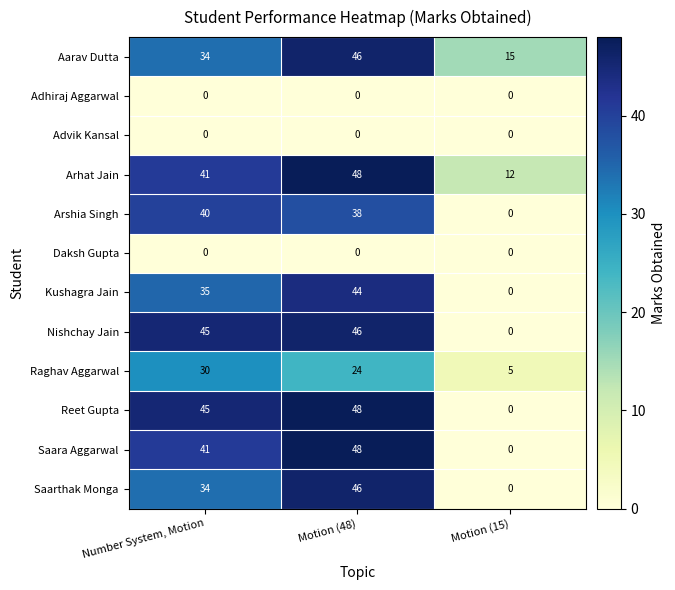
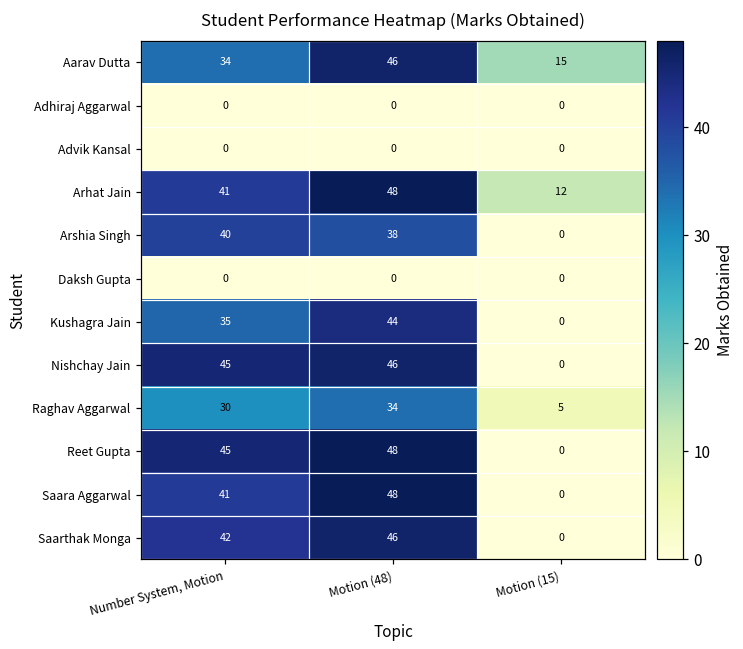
  {
    "Aarav Dutta": {
      "Number System, Motion": 34,
      "Motion (48)": 46,
      "Motion (15)": 15
    },
    "Adhiraj Aggarwal": {
      "Number System, Motion": 0,
      "Motion (48)": 0,
      "Motion (15)": 0
    },
    "Advik Kansal": {
      "Number System, Motion": 0,
      "Motion (48)": 0,
      "Motion (15)": 0
    },
    "Arhat Jain": {
      "Number System, Motion": 41,
      "Motion (48)": 48,
      "Motion (15)": 12
    },
    "Arshia Singh": {
      "Number System, Motion": 40,
      "Motion (48)": 38,
      "Motion (15)": 0
    },
    "Daksh Gupta": {
      "Number System, Motion": 0,
      "Motion (48)": 0,
      "Motion (15)": 0
    },
    "Kushagra Jain": {
      "Number System, Motion": 35,
      "Motion (48)": 44,
      "Motion (15)": 0
    },
    "Nishchay Jain": {
      "Number System, Motion": 45,
      "Motion (48)": 46,
      "Motion (15)": 0
    },
    "Raghav Aggarwal": {
      "Number System, Motion": 30,
-     "Motion (48)": 24,
+     "Motion (48)": 34,
      "Motion (15)": 5
    },
    "Reet Gupta": {
      "Number System, Motion": 45,
      "Motion (48)": 48,
      "Motion (15)": 0
    },
    "Saara Aggarwal": {
      "Number System, Motion": 41,
      "Motion (48)": 48,
      "Motion (15)": 0
    },
    "Saarthak Monga": {
-     "Number System, Motion": 34,
+     "Number System, Motion": 42,
      "Motion (48)": 46,
      "Motion (15)": 0
    }
  }
